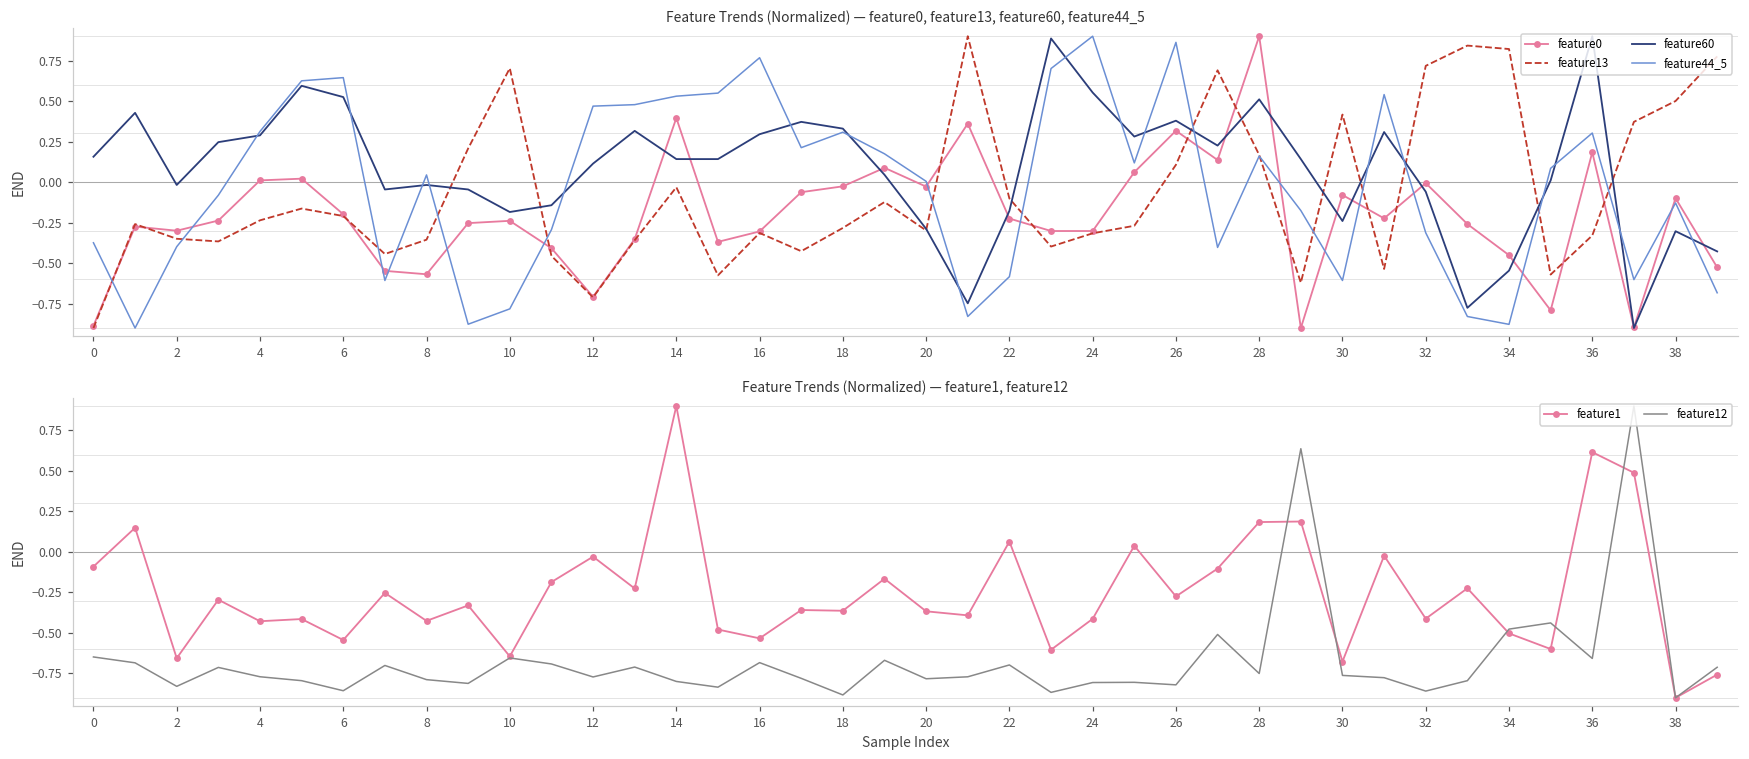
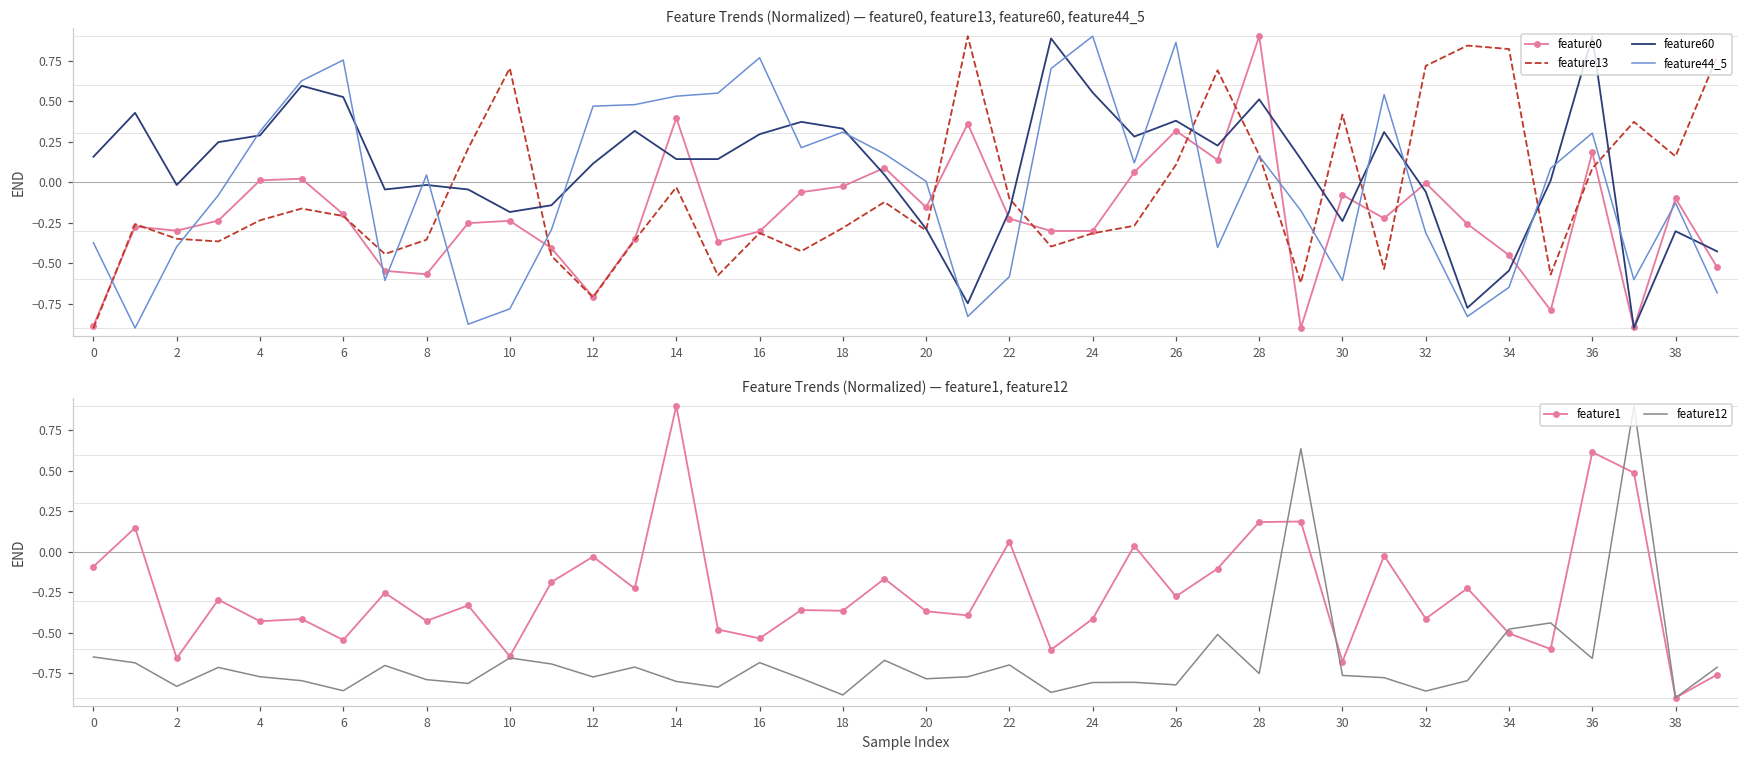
  {
    "Feature Trends (Normalized) — feature0, feature13, feature60, feature44_5": {
      "feature0": {
        "2": -0.30,
        "4": 0.01,
        "8": -0.57,
        "10": -0.24,
        "14": 0.40,
        "18": -0.03,
-       "20": -0.03,
+       "20": -0.16,
        "22": -0.22,
        "26": 0.32,
        "28": 0.90,
        "30": -0.08,
        "32": -0.01,
        "34": -0.45,
        "36": 0.18,
        "38": -0.10
      },
      "feature13": {
        "2": -0.35,
        "4": -0.24,
        "8": -0.36,
        "10": 0.70,
        "14": -0.03,
        "18": -0.28,
        "22": -0.10,
        "26": 0.11,
        "30": 0.42,
        "32": 0.72,
        "34": 0.82,
-       "36": -0.33,
-       "38": 0.50
+       "36": 0.08,
+       "38": 0.16
      },
      "feature60": {
        "0": 0.16,
        "2": -0.02,
        "4": 0.29,
        "6": 0.52,
        "8": -0.02,
        "10": -0.18,
        "12": 0.11,
        "14": 0.14,
        "16": 0.30,
        "18": 0.33,
        "22": -0.18,
        "24": 0.55,
        "26": 0.38,
        "28": 0.51,
        "30": -0.24,
        "32": -0.06,
        "34": -0.55,
        "38": -0.30
      },
      "feature44_5": {
        "0": -0.37,
        "2": -0.40,
        "4": 0.31,
-       "6": 0.64,
+       "6": 0.75,
        "8": 0.04,
        "10": -0.78,
        "12": 0.47,
        "14": 0.53,
        "16": 0.77,
        "18": 0.31,
        "20": 0.00,
        "22": -0.58,
        "24": 0.90,
        "26": 0.86,
        "30": -0.61,
        "32": -0.31,
-       "34": -0.88,
+       "34": -0.65,
        "36": 0.30,
        "38": -0.13
      }
    },
    "Feature Trends (Normalized) — feature1, feature12": {
      "feature1": {
        "0": -0.09,
        "2": -0.66,
        "4": -0.43,
        "6": -0.54,
        "8": -0.43,
        "12": -0.03,
        "14": 0.90,
        "16": -0.53,
        "18": -0.36,
        "20": -0.37,
        "22": 0.06,
        "24": -0.41,
        "26": -0.27,
        "28": 0.18,
        "30": -0.68,
        "32": -0.41,
        "34": -0.50,
        "36": 0.62
      },
      "feature12": {
        "0": -0.65,
        "2": -0.83,
        "4": -0.77,
        "6": -0.86,
        "8": -0.79,
        "12": -0.77,
        "14": -0.80,
        "16": -0.68,
        "18": -0.88,
        "20": -0.78,
        "22": -0.70,
        "24": -0.81,
        "26": -0.82,
        "28": -0.75,
        "30": -0.76,
        "32": -0.86,
        "34": -0.48,
        "36": -0.66
      }
    }
  }
